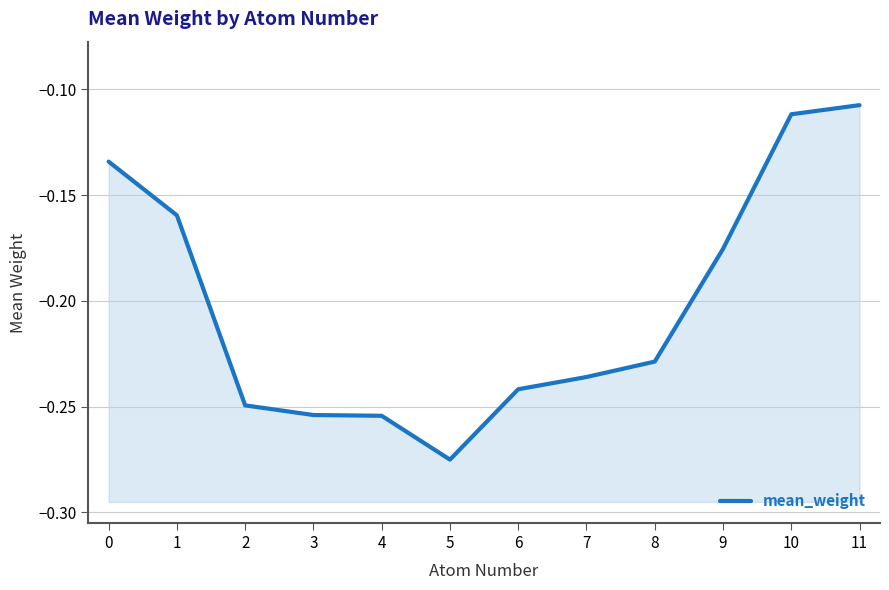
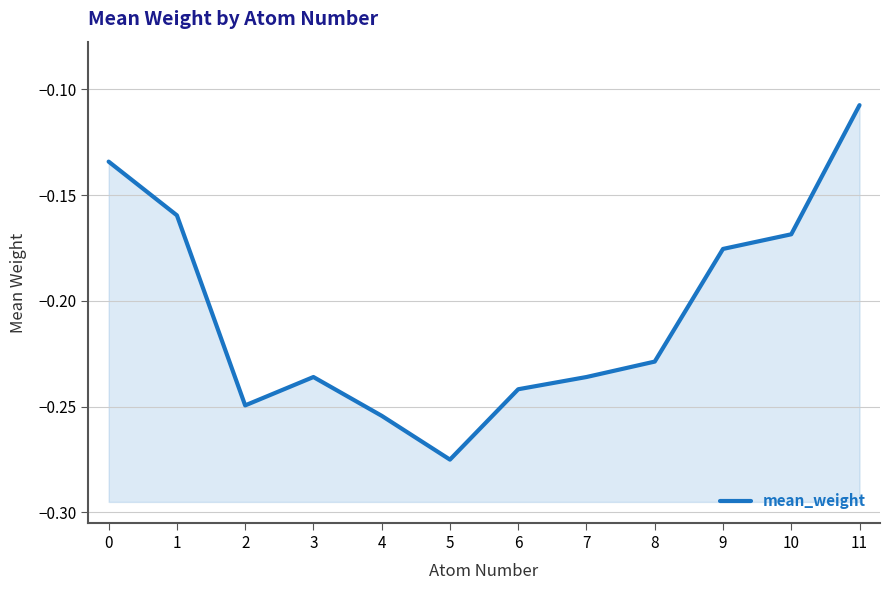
  {
    "0": -0.134,
    "1": -0.160,
    "2": -0.249,
-   "3": -0.254,
+   "3": -0.236,
    "4": -0.254,
    "5": -0.275,
    "6": -0.242,
    "7": -0.236,
    "8": -0.229,
    "9": -0.175,
-   "10": -0.112,
+   "10": -0.169,
    "11": -0.107
  }
